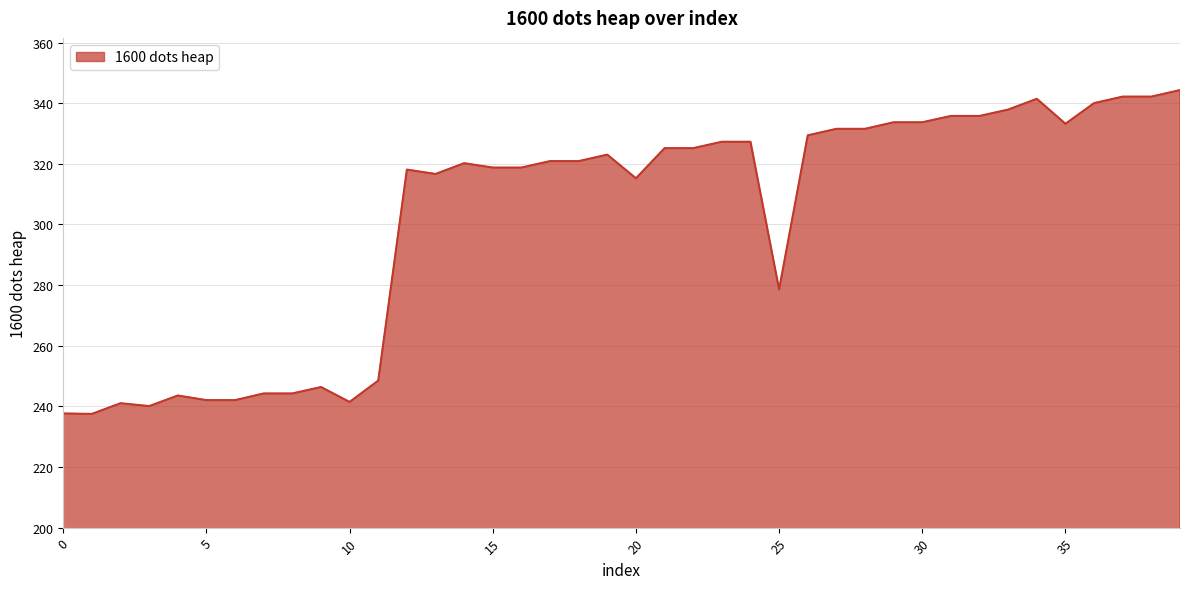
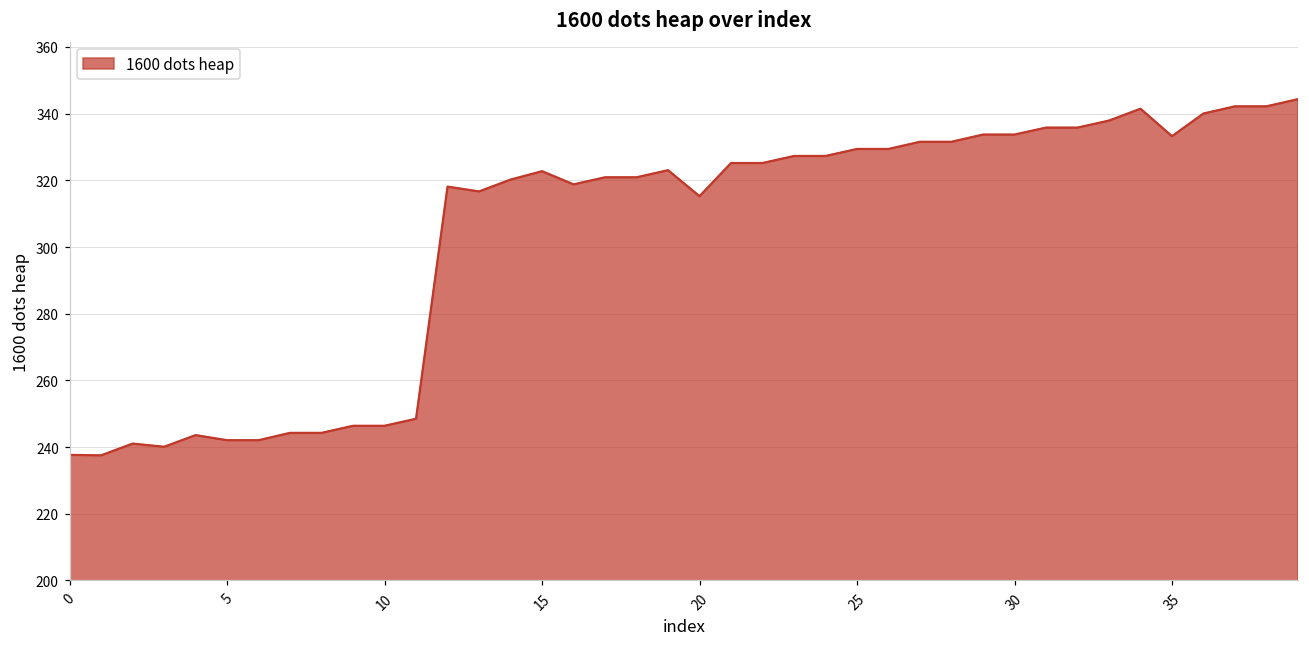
  {
    "0": 238,
    "5": 242,
-   "10": 241,
-   "15": 319,
+   "10": 246,
+   "15": 323,
    "20": 315,
-   "25": 279,
+   "25": 329,
    "30": 334,
    "35": 333
  }
